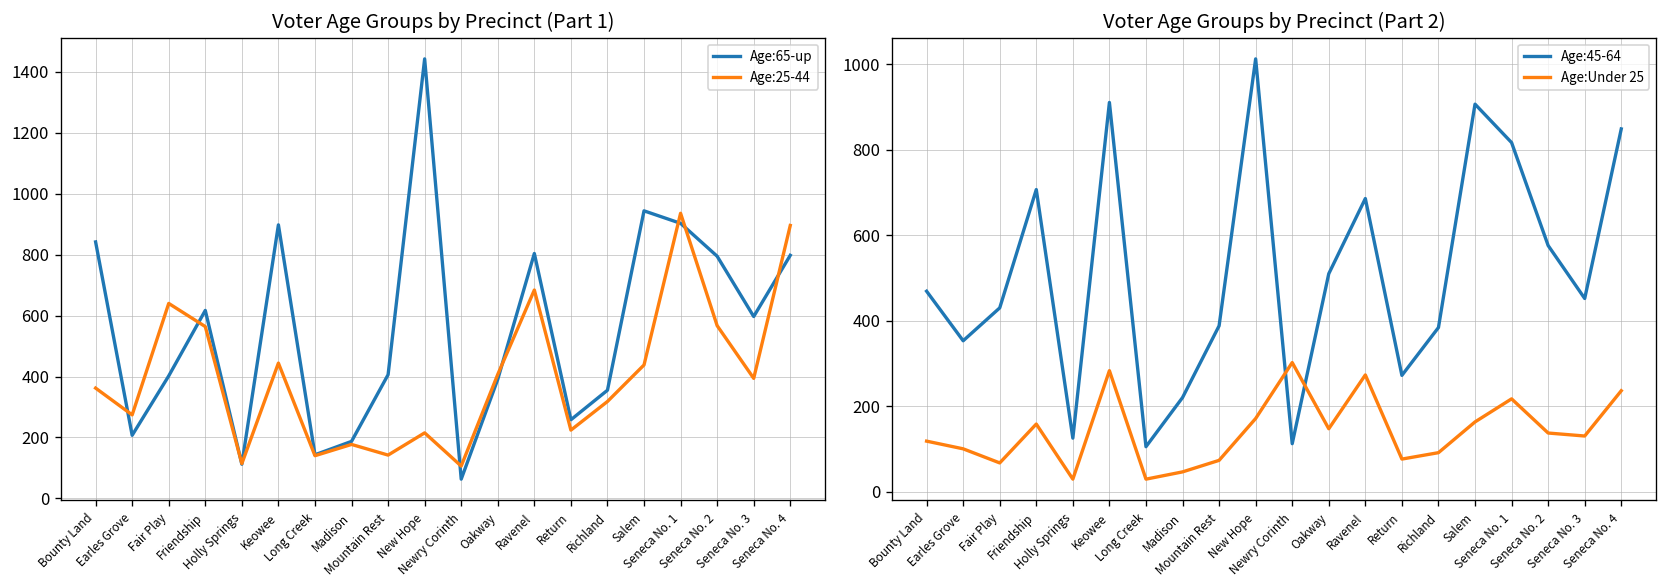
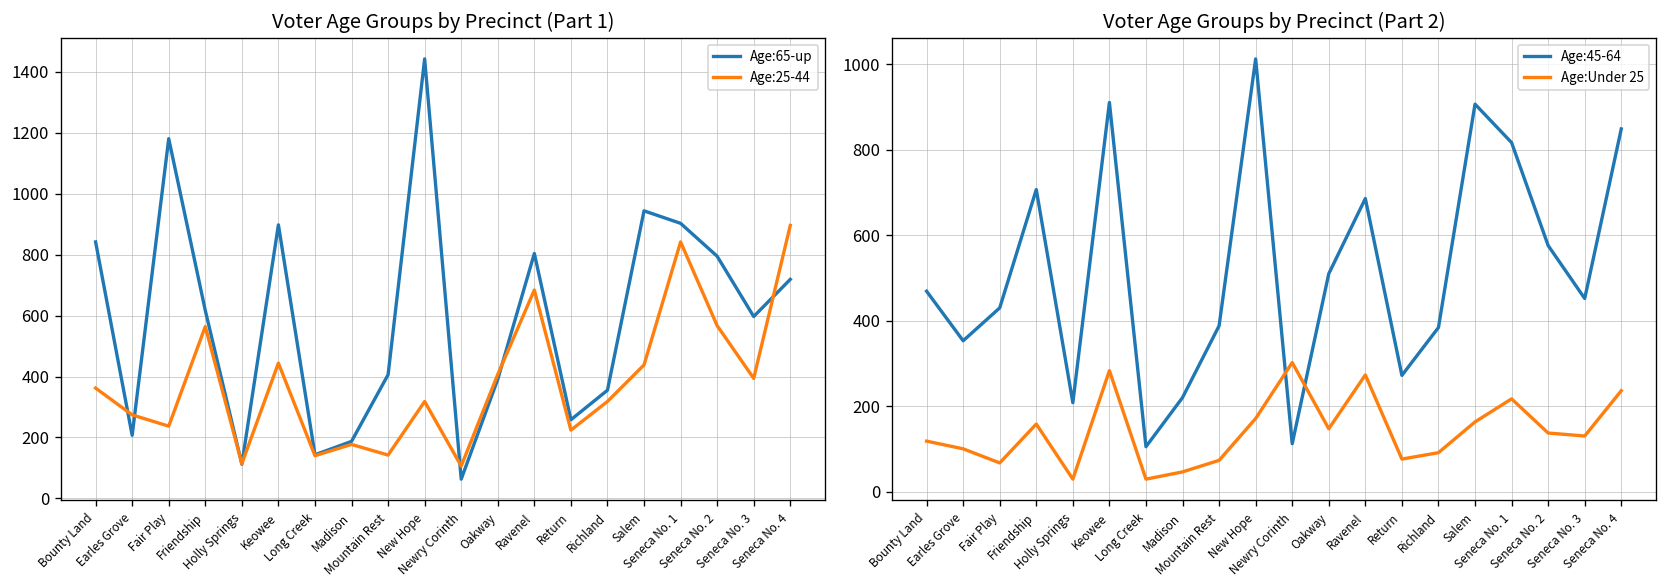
  {
    "Voter Age Groups by Precinct (Part 1)": {
      "Age:65-up": {
        "Bounty Land": 840,
        "Earles Grove": 210,
-       "Fair Play": 400,
+       "Fair Play": 1180,
        "Friendship": 620,
        "Keowee": 900,
        "Madison": 190,
        "Mountain Rest": 410,
        "New Hope": 1440,
        "Newry Corinth": 60,
        "Oakway": 390,
        "Ravenel": 800,
        "Return": 260,
        "Richland": 360,
        "Salem": 940,
        "Seneca No. 1": 900,
        "Seneca No. 2": 800,
        "Seneca No. 3": 600,
-       "Seneca No. 4": 800
+       "Seneca No. 4": 720
      },
      "Age:25-44": {
        "Bounty Land": 360,
        "Earles Grove": 270,
-       "Fair Play": 640,
+       "Fair Play": 240,
        "Friendship": 560,
        "Keowee": 440,
        "Madison": 180,
        "Mountain Rest": 140,
-       "New Hope": 220,
+       "New Hope": 320,
        "Newry Corinth": 110,
        "Oakway": 410,
        "Ravenel": 680,
        "Return": 220,
        "Richland": 320,
        "Salem": 440,
-       "Seneca No. 1": 940,
+       "Seneca No. 1": 840,
        "Seneca No. 2": 570,
        "Seneca No. 3": 390,
        "Seneca No. 4": 900
      }
    },
    "Voter Age Groups by Precinct (Part 2)": {
      "Age:45-64": {
        "Bounty Land": 470,
        "Earles Grove": 350,
        "Fair Play": 430,
        "Friendship": 710,
-       "Holly Springs": 130,
+       "Holly Springs": 210,
        "Keowee": 910,
        "Long Creek": 110,
        "Madison": 220,
        "Mountain Rest": 390,
        "New Hope": 1010,
        "Newry Corinth": 110,
        "Oakway": 510,
        "Ravenel": 690,
        "Return": 270,
        "Richland": 380,
        "Salem": 910,
        "Seneca No. 1": 820,
        "Seneca No. 2": 580,
        "Seneca No. 3": 450,
        "Seneca No. 4": 850
      },
      "Age:Under 25": {
        "Bounty Land": 120,
        "Earles Grove": 100,
        "Fair Play": 70,
        "Friendship": 160,
        "Holly Springs": 30,
        "Keowee": 280,
        "Long Creek": 30,
        "Madison": 50,
        "Mountain Rest": 70,
        "New Hope": 170,
        "Newry Corinth": 300,
        "Oakway": 150,
        "Ravenel": 270,
        "Return": 80,
        "Richland": 90,
        "Salem": 160,
        "Seneca No. 1": 220,
        "Seneca No. 2": 140,
        "Seneca No. 3": 130,
        "Seneca No. 4": 240
      }
    }
  }
